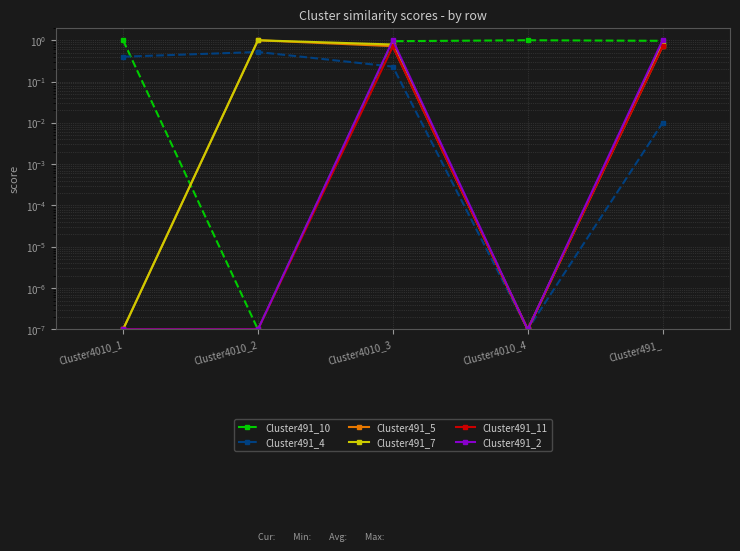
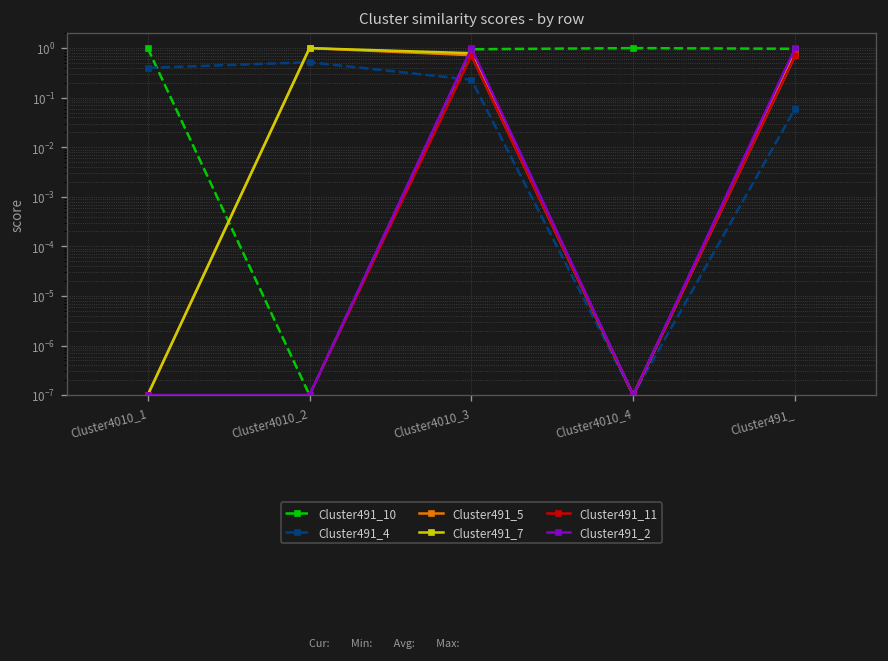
  {
    "Cluster491_10": {
      "Cluster4010_1": 1.0,
      "Cluster4010_4": 1.0
    },
    "Cluster491_4": {
      "Cluster4010_1": 0.4,
      "Cluster4010_2": 0.5,
      "Cluster4010_3": 0.2,
-     "Cluster491_": 0.01
+     "Cluster491_": 0.06
    }
  }
